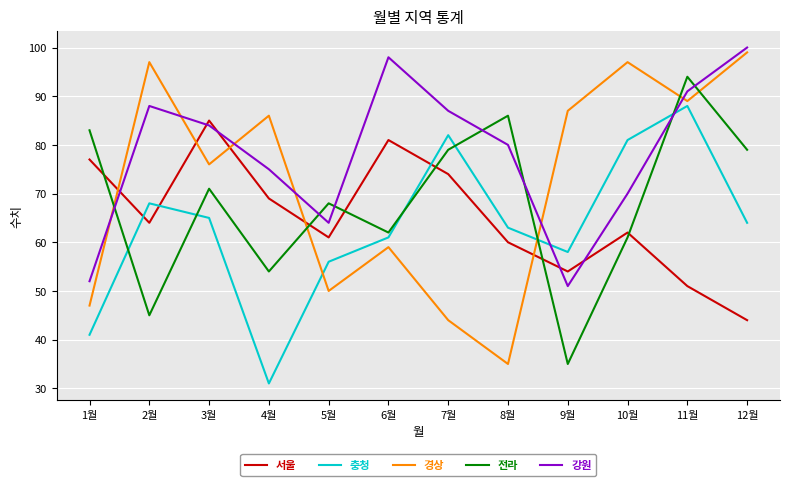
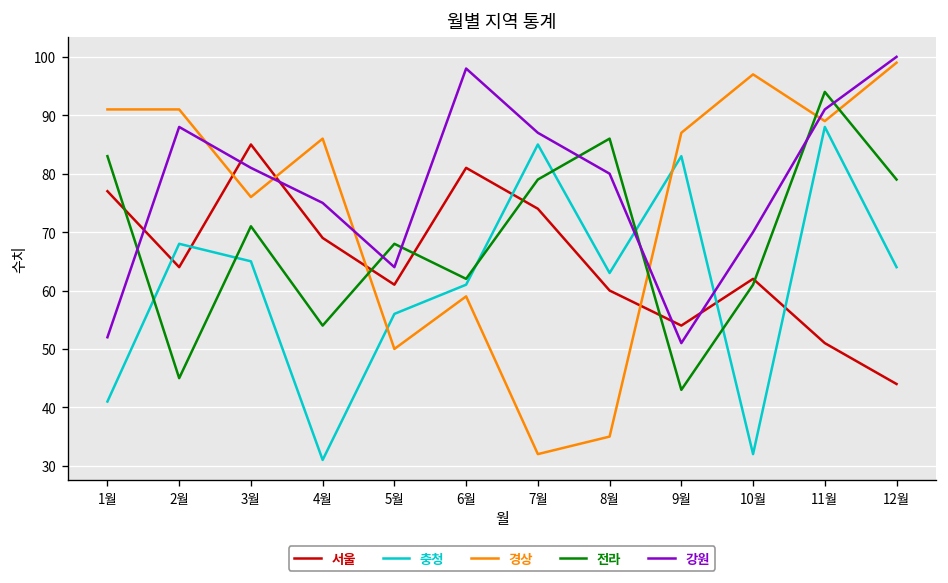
  {
    "서울": {
      "1월": 77,
      "2월": 64,
      "3월": 85,
      "4월": 69,
      "5월": 61,
      "6월": 81,
      "7월": 74,
      "8월": 60,
      "9월": 54,
      "10월": 62,
      "11월": 51,
      "12월": 44
    },
    "충청": {
      "1월": 41,
      "2월": 68,
      "3월": 65,
      "4월": 31,
      "5월": 56,
      "6월": 61,
-     "7월": 82,
+     "7월": 85,
      "8월": 63,
-     "9월": 58,
-     "10월": 81,
+     "9월": 83,
+     "10월": 32,
      "11월": 88,
      "12월": 64
    },
    "경상": {
-     "1월": 47,
-     "2월": 97,
+     "1월": 91,
+     "2월": 91,
      "3월": 76,
      "4월": 86,
      "5월": 50,
      "6월": 59,
-     "7월": 44,
+     "7월": 32,
      "8월": 35,
      "9월": 87,
      "10월": 97,
      "11월": 89,
      "12월": 99
    },
    "전라": {
      "1월": 83,
      "2월": 45,
      "3월": 71,
      "4월": 54,
      "5월": 68,
      "6월": 62,
      "7월": 79,
      "8월": 86,
-     "9월": 35,
+     "9월": 43,
      "10월": 61,
      "11월": 94,
      "12월": 79
    },
    "강원": {
      "1월": 52,
      "2월": 88,
-     "3월": 84,
+     "3월": 81,
      "4월": 75,
      "5월": 64,
      "6월": 98,
      "7월": 87,
      "8월": 80,
      "9월": 51,
      "10월": 70,
      "11월": 91,
      "12월": 100
    }
  }
